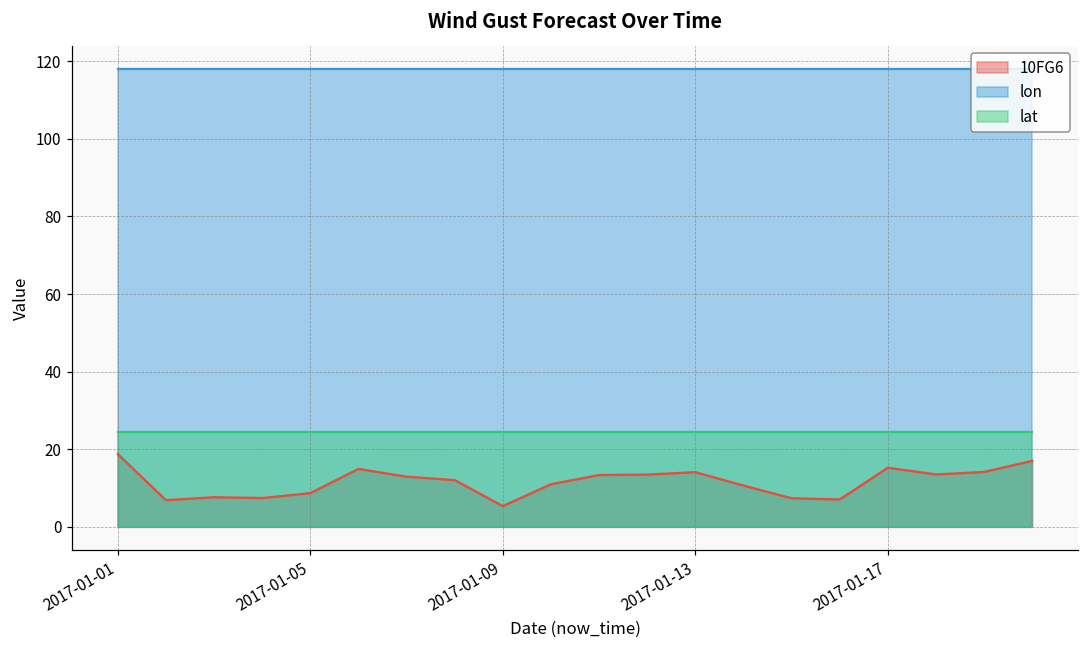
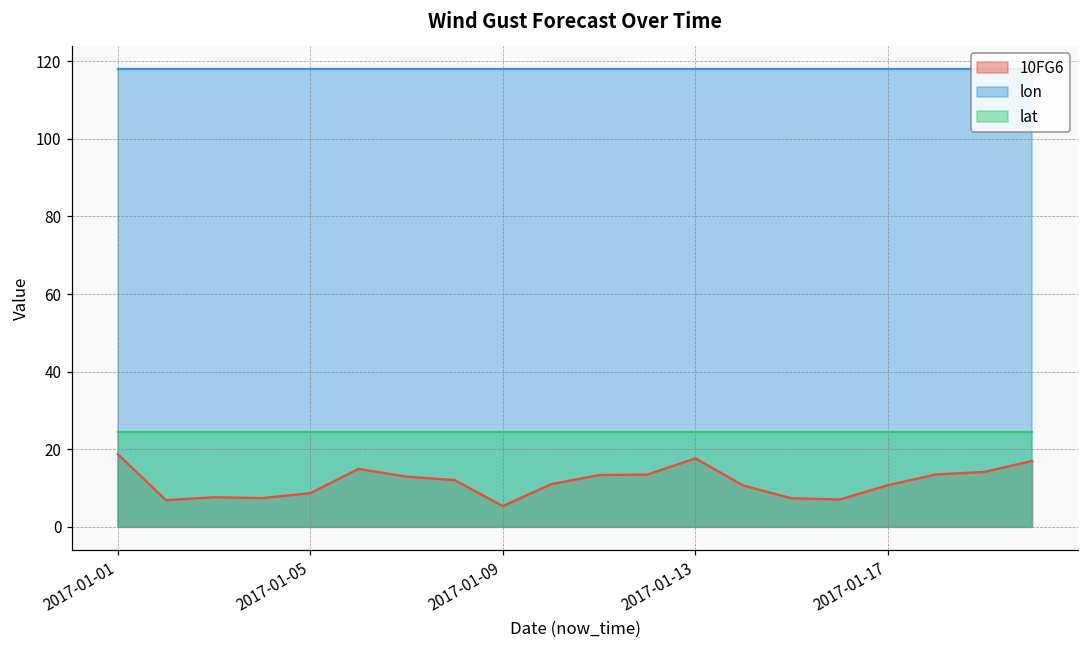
  {
    "10FG6": {
      "2017-01-01": 19,
      "2017-01-05": 9,
      "2017-01-09": 5,
-     "2017-01-13": 14,
-     "2017-01-17": 15
+     "2017-01-13": 18,
+     "2017-01-17": 11
    },
    "lon": {
      "2017-01-01": 118,
      "2017-01-05": 118,
      "2017-01-09": 118,
      "2017-01-13": 118,
      "2017-01-17": 118
    },
    "lat": {
      "2017-01-01": 24,
      "2017-01-05": 24,
      "2017-01-09": 24,
      "2017-01-13": 24,
      "2017-01-17": 24
    }
  }
